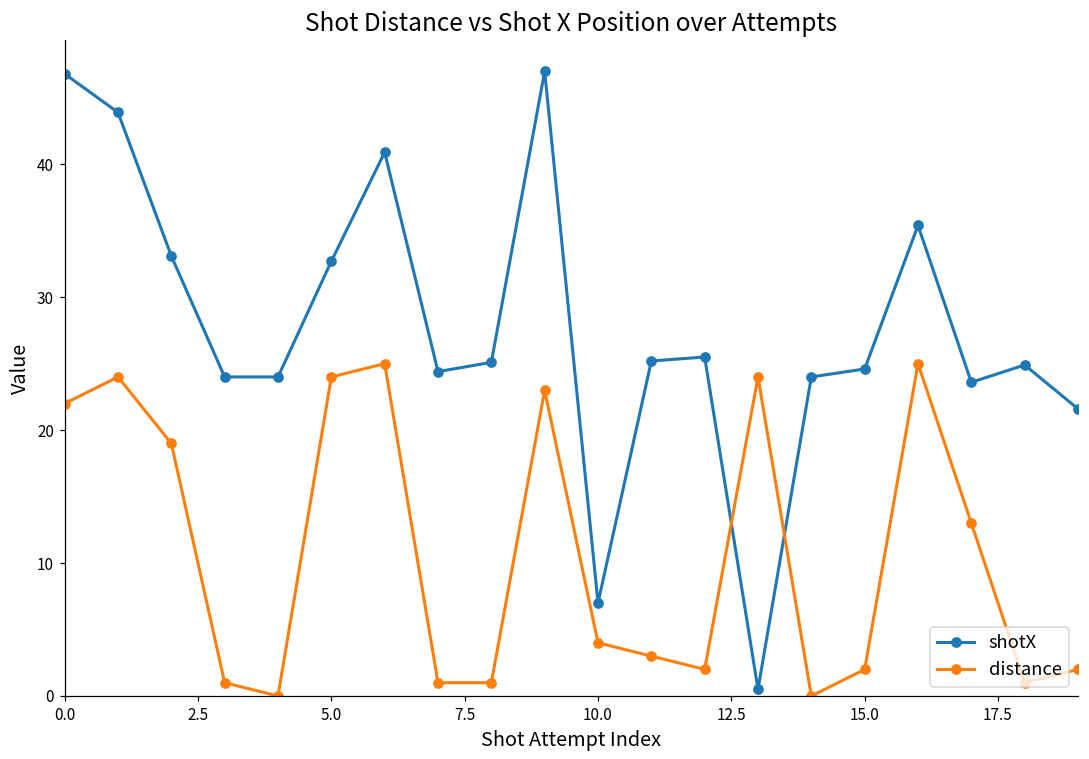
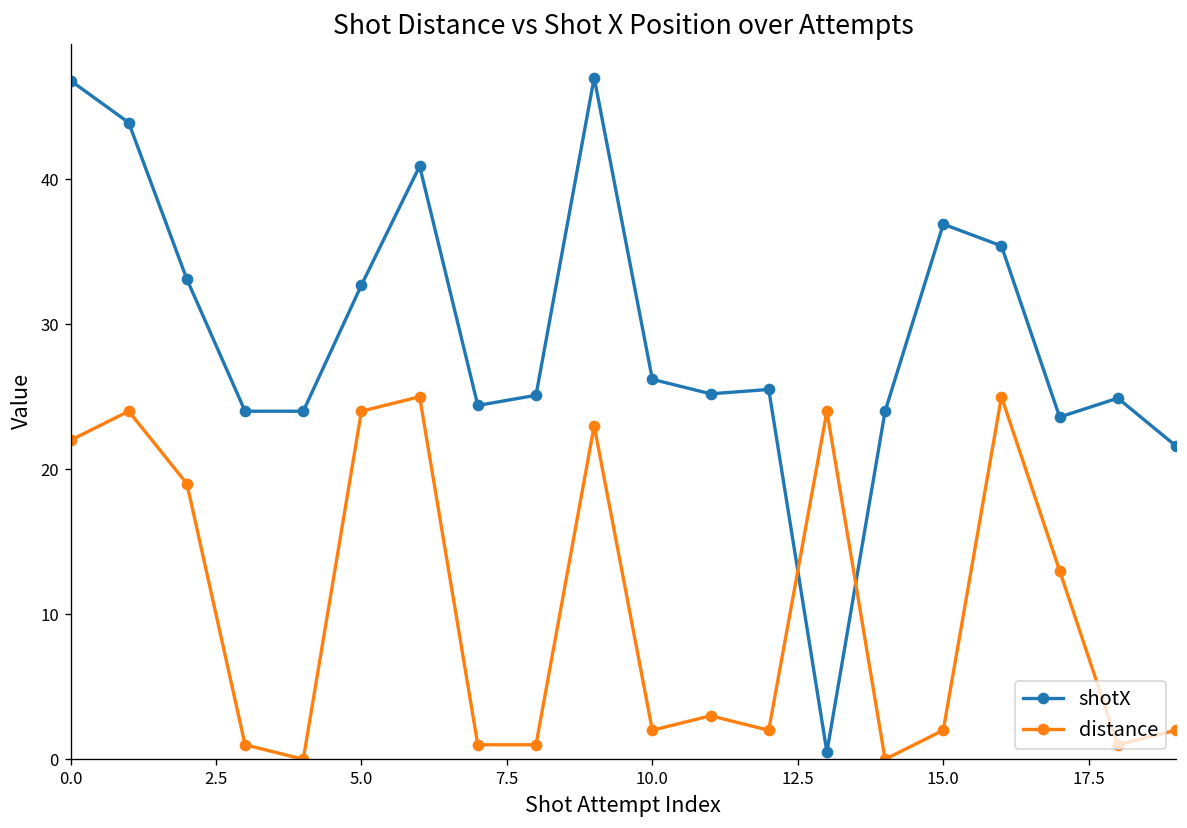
  {
    "shotX": {
      "0.0": 46.8,
      "5.0": 32.7,
-     "10.0": 7.0,
-     "15.0": 24.6
+     "10.0": 26.2,
+     "15.0": 36.9
    },
    "distance": {
      "0.0": 22,
      "5.0": 24,
-     "10.0": 4,
+     "10.0": 2,
      "15.0": 2
    }
  }
